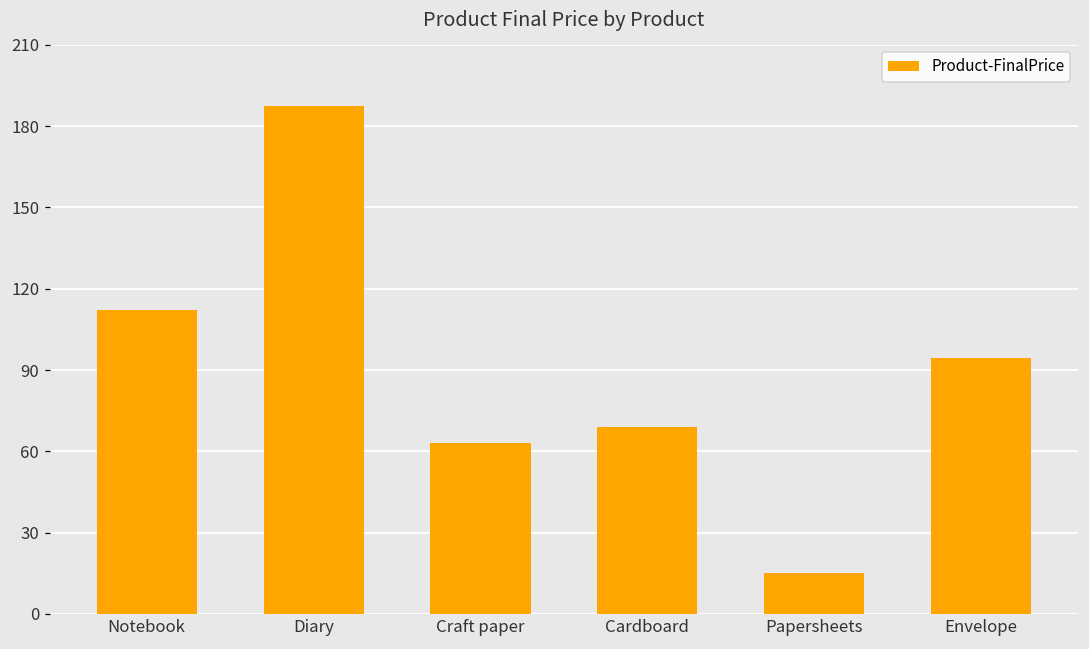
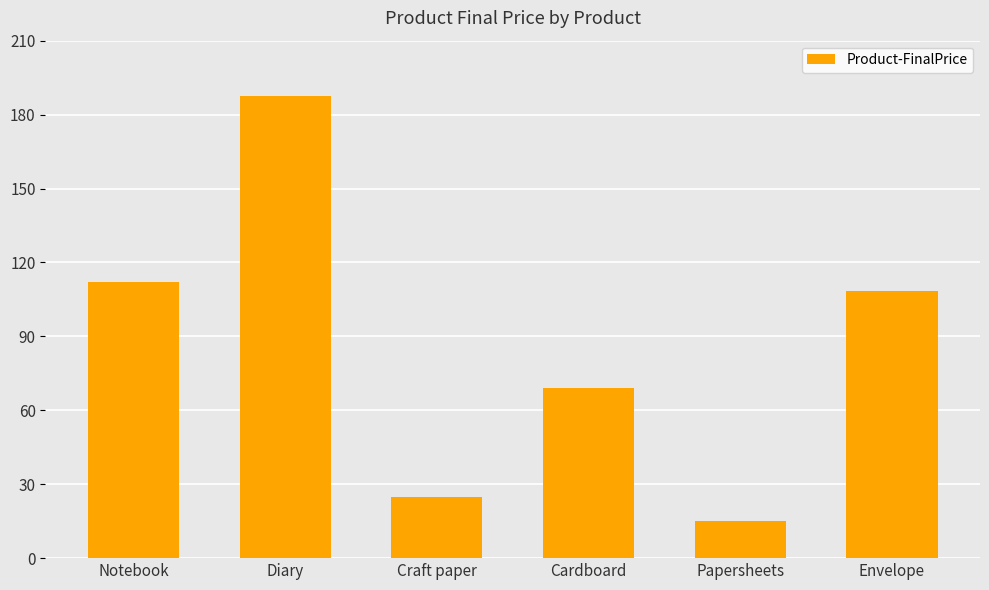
  {
    "Notebook": 112,
    "Diary": 188,
-   "Craft paper": 63,
+   "Craft paper": 25,
    "Cardboard": 69,
    "Papersheets": 15,
-   "Envelope": 95
+   "Envelope": 108
  }
